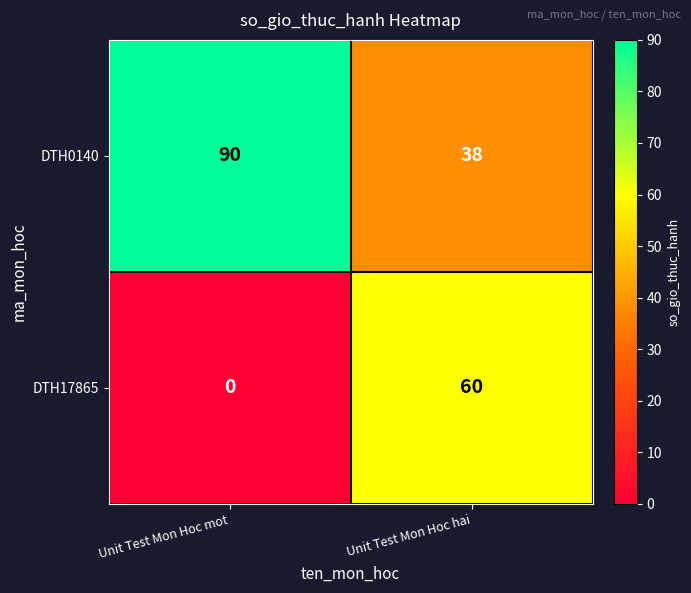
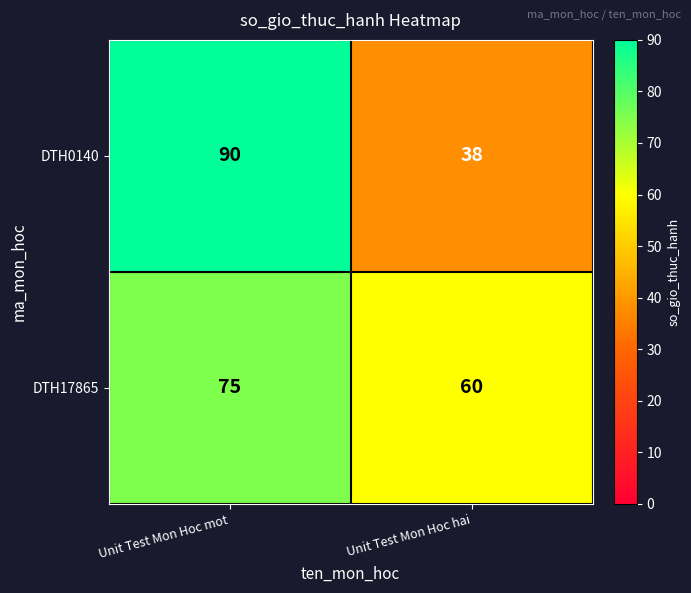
  {
    "DTH0140": {
      "Unit Test Mon Hoc mot": 90,
      "Unit Test Mon Hoc hai": 38
    },
    "DTH17865": {
-     "Unit Test Mon Hoc mot": 0,
+     "Unit Test Mon Hoc mot": 75,
      "Unit Test Mon Hoc hai": 60
    }
  }
